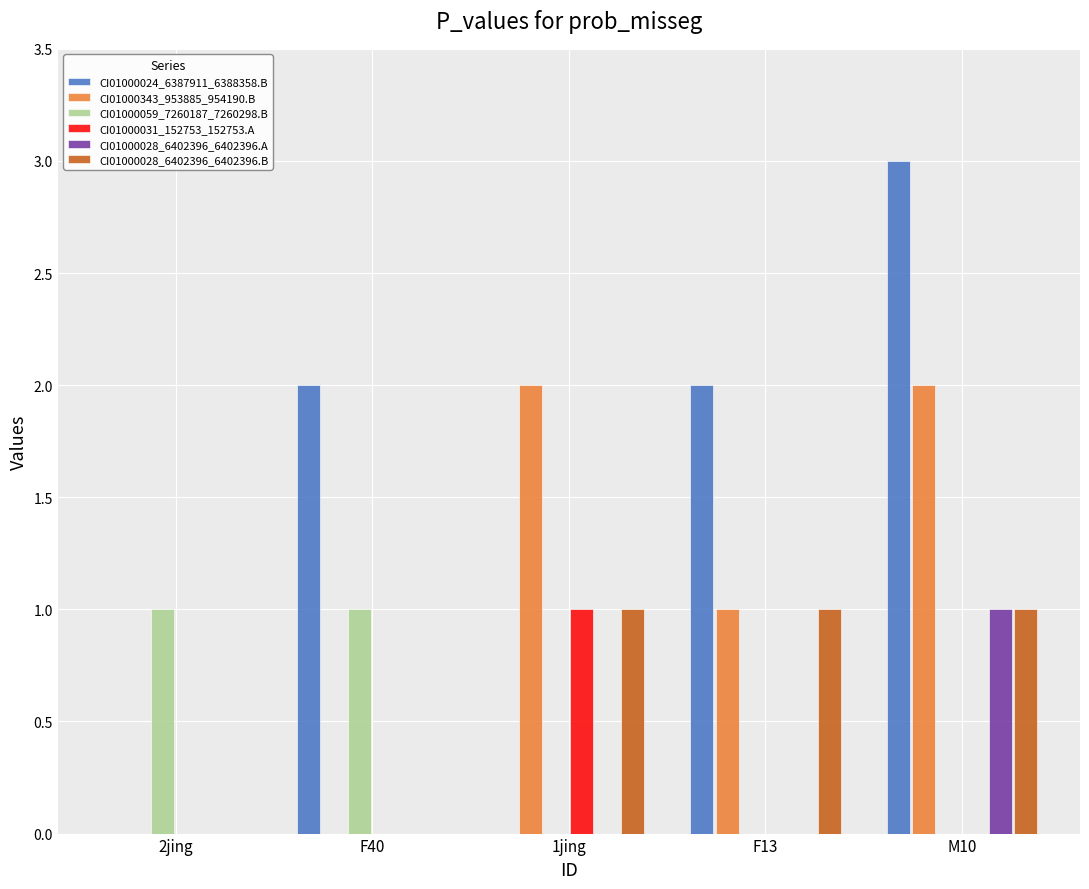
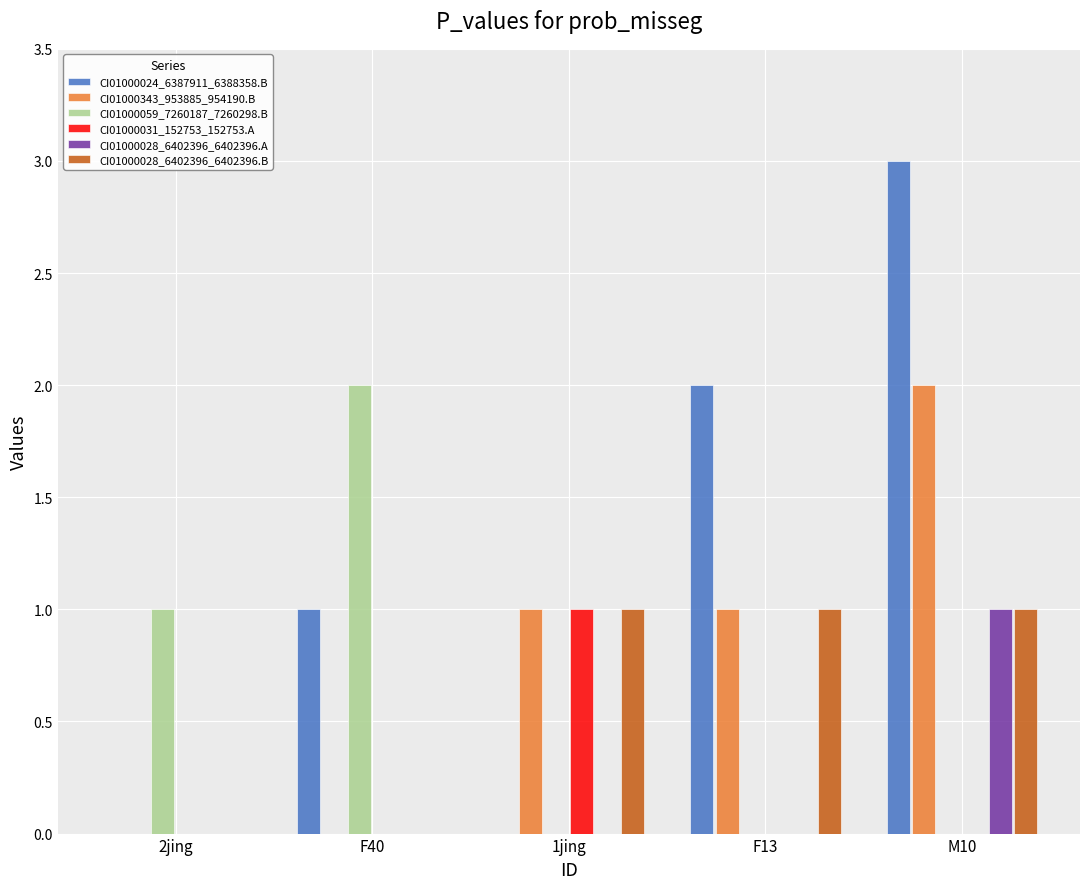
  {
    "CI01000024_6387911_6388358.B": {
      "2jing": 0,
-     "F40": 2,
+     "F40": 1,
      "1jing": 0,
      "F13": 2,
      "M10": 3
    },
    "CI01000343_953885_954190.B": {
      "2jing": 0,
      "F40": 0,
-     "1jing": 2,
+     "1jing": 1,
      "F13": 1,
      "M10": 2
    },
    "CI01000059_7260187_7260298.B": {
      "2jing": 1,
-     "F40": 1,
+     "F40": 2,
      "1jing": 0,
      "F13": 0,
      "M10": 0
    },
    "CI01000031_152753_152753.A": {
      "2jing": 0,
      "F40": 0,
      "1jing": 1,
      "F13": 0,
      "M10": 0
    },
    "CI01000028_6402396_6402396.A": {
      "2jing": 0,
      "F40": 0,
      "1jing": 0,
      "F13": 0,
      "M10": 1
    },
    "CI01000028_6402396_6402396.B": {
      "2jing": 0,
      "F40": 0,
      "1jing": 1,
      "F13": 1,
      "M10": 1
    }
  }
